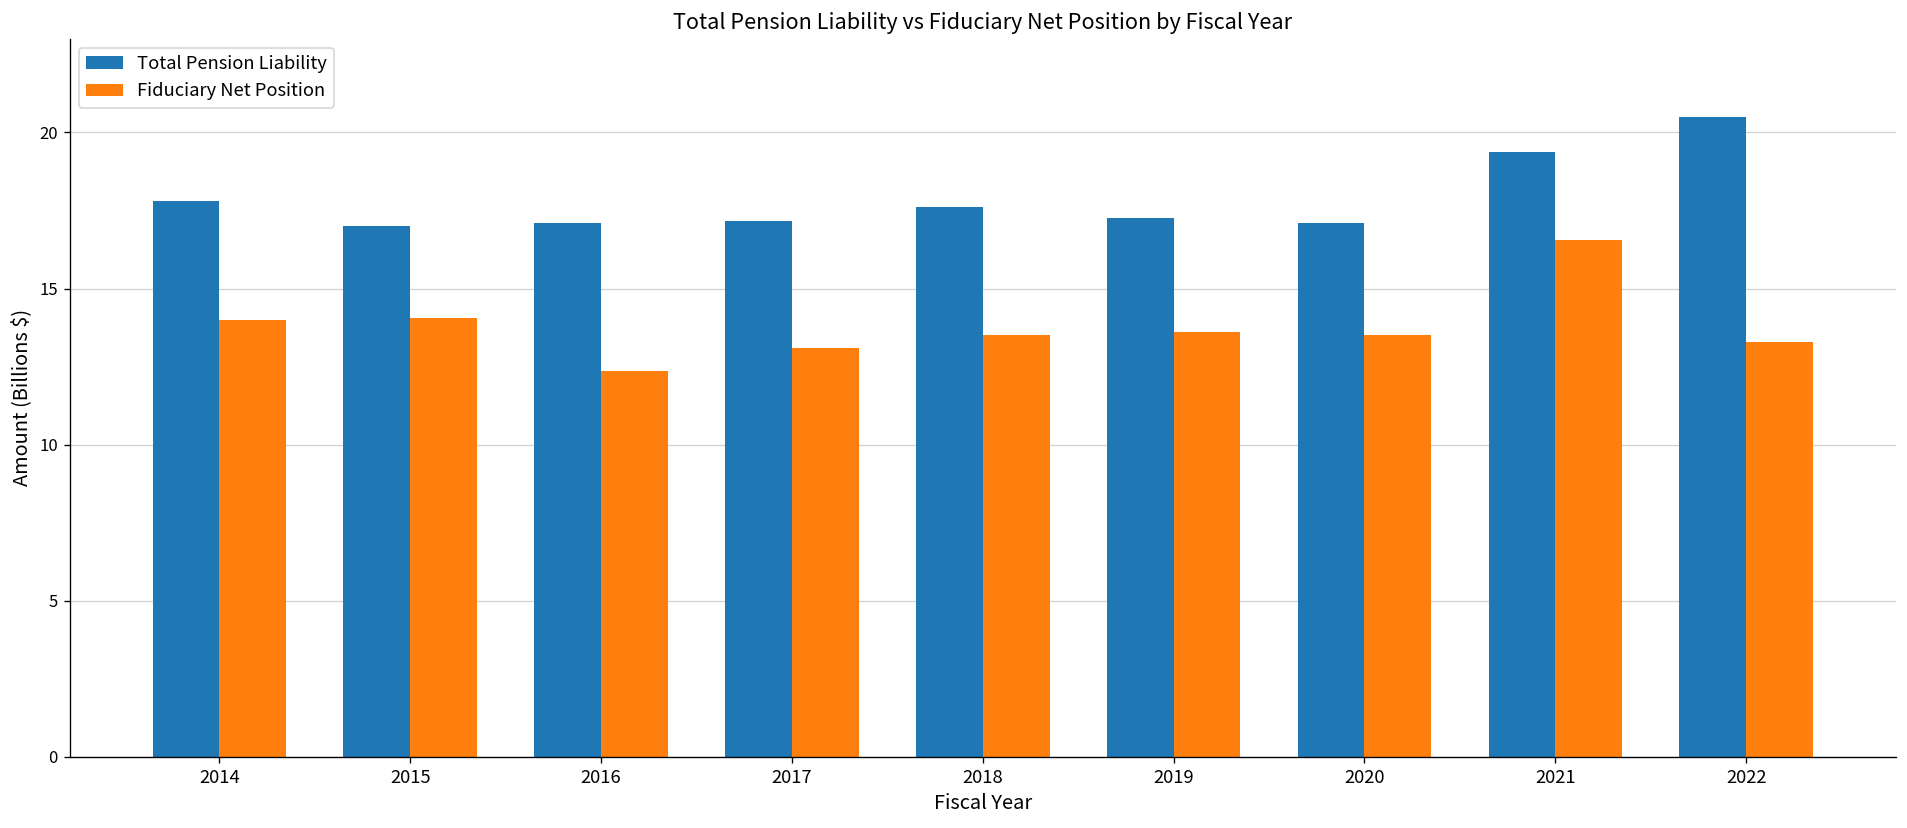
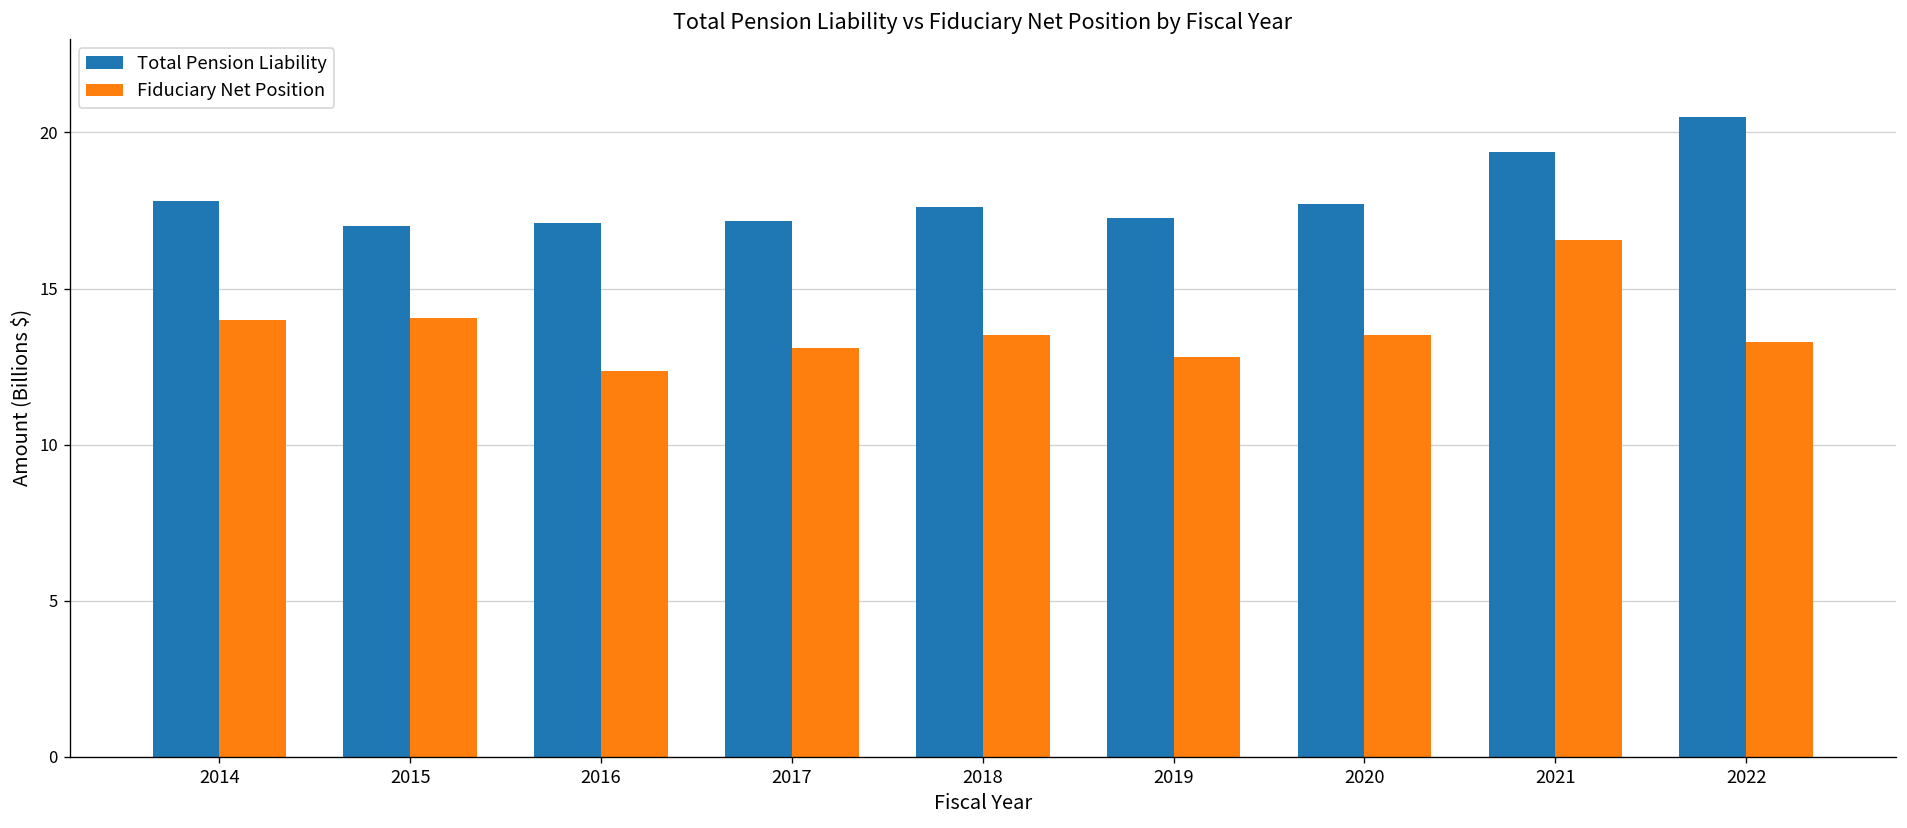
  {
    "Total Pension Liability": {
      "2014": 17.8,
      "2015": 17.0,
      "2016": 17.1,
      "2017": 17.2,
      "2018": 17.6,
      "2019": 17.3,
-     "2020": 17.1,
+     "2020": 17.7,
      "2021": 19.4,
      "2022": 20.5
    },
    "Fiduciary Net Position": {
      "2014": 14.0,
      "2015": 14.1,
      "2016": 12.4,
      "2017": 13.1,
      "2018": 13.5,
-     "2019": 13.6,
+     "2019": 12.8,
      "2020": 13.5,
      "2021": 16.5,
      "2022": 13.3
    }
  }
